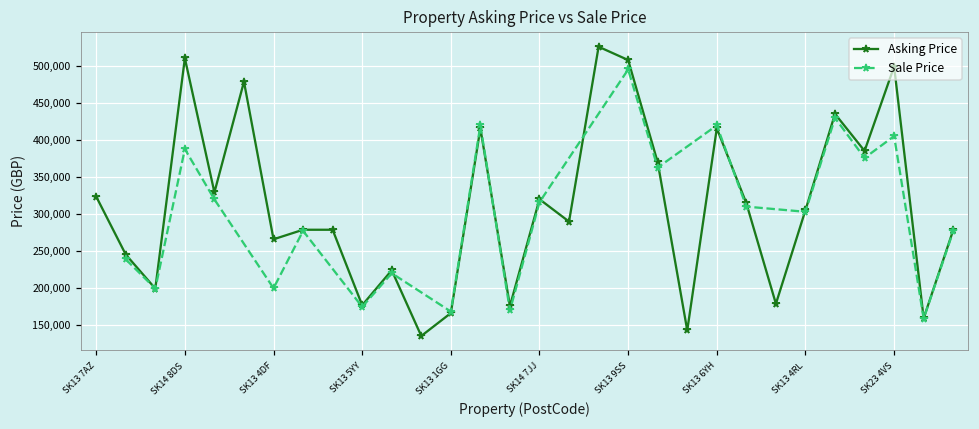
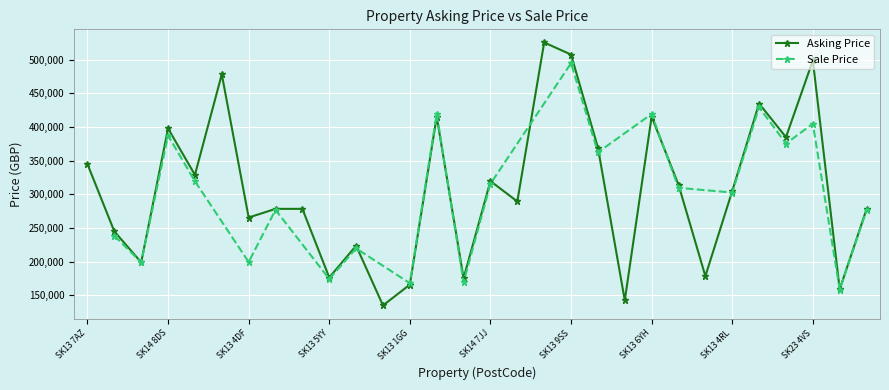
  {
    "Asking Price": {
-     "SK13 7AZ": "320,000",
-     "SK14 8DS": "510,000",
+     "SK13 7AZ": "350,000",
+     "SK14 8DS": "400,000",
      "SK13 4DF": "270,000",
      "SK14 7JJ": "320,000",
      "SK13 9SS": "510,000"
    },
    "Sale Price": {
      "SK14 8DS": "390,000",
      "SK13 4DF": "200,000",
      "SK14 7JJ": "320,000",
      "SK13 9SS": "500,000",
      "SK13 6YH": "420,000",
      "SK23 4VS": "410,000"
    }
  }
